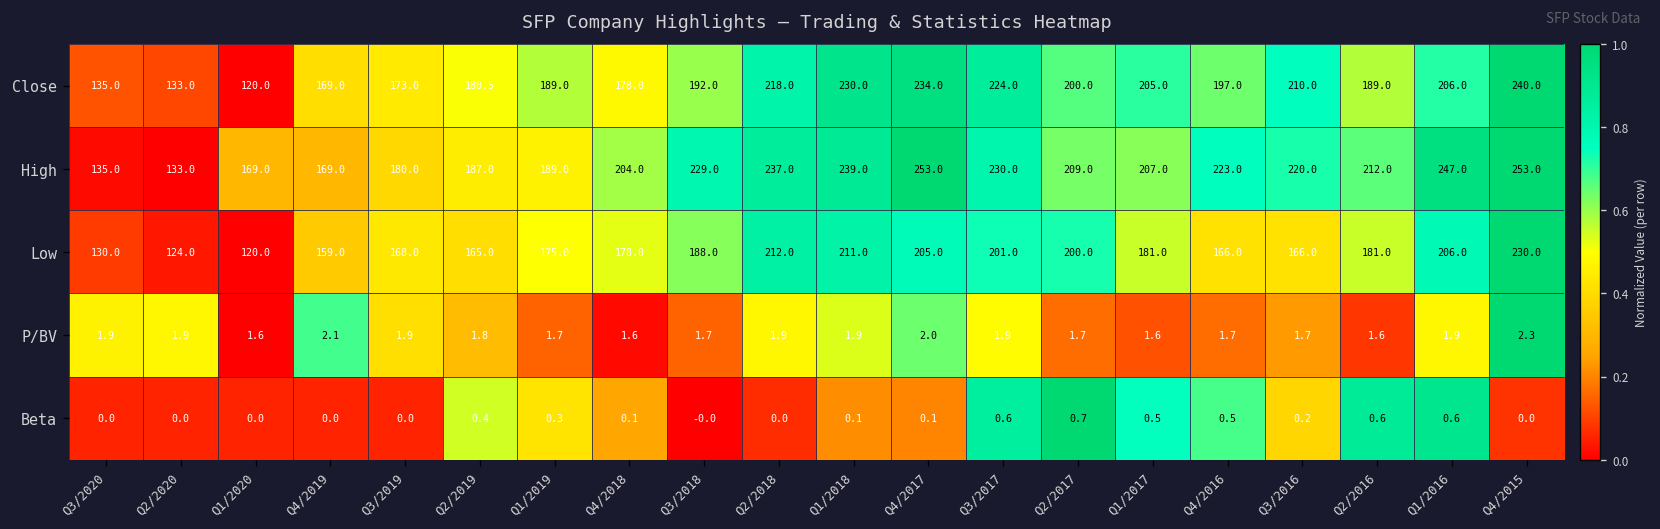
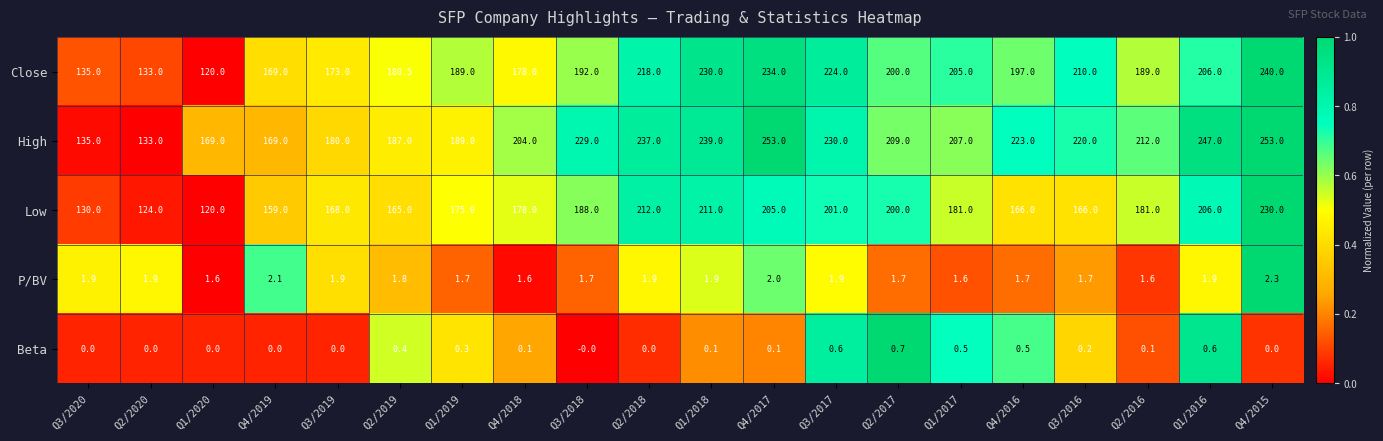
  {
    "Close": {
      "Q3/2020": 135.0,
      "Q2/2020": 133.0,
      "Q1/2020": 120.0,
      "Q4/2019": 169.0,
      "Q3/2019": 173.0,
      "Q2/2019": 180.5,
      "Q1/2019": 189.0,
      "Q4/2018": 178.0,
      "Q3/2018": 192.0,
      "Q2/2018": 218.0,
      "Q1/2018": 230.0,
      "Q4/2017": 234.0,
      "Q3/2017": 224.0,
      "Q2/2017": 200.0,
      "Q1/2017": 205.0,
      "Q4/2016": 197.0,
      "Q3/2016": 210.0,
      "Q2/2016": 189.0,
      "Q1/2016": 206.0,
      "Q4/2015": 240.0
    },
    "High": {
      "Q3/2020": 135.0,
      "Q2/2020": 133.0,
      "Q1/2020": 169.0,
      "Q4/2019": 169.0,
      "Q3/2019": 180.0,
      "Q2/2019": 187.0,
      "Q1/2019": 189.0,
      "Q4/2018": 204.0,
      "Q3/2018": 229.0,
      "Q2/2018": 237.0,
      "Q1/2018": 239.0,
      "Q4/2017": 253.0,
      "Q3/2017": 230.0,
      "Q2/2017": 209.0,
      "Q1/2017": 207.0,
      "Q4/2016": 223.0,
      "Q3/2016": 220.0,
      "Q2/2016": 212.0,
      "Q1/2016": 247.0,
      "Q4/2015": 253.0
    },
    "Low": {
      "Q3/2020": 130.0,
      "Q2/2020": 124.0,
      "Q1/2020": 120.0,
      "Q4/2019": 159.0,
      "Q3/2019": 168.0,
      "Q2/2019": 165.0,
      "Q1/2019": 175.0,
      "Q4/2018": 178.0,
      "Q3/2018": 188.0,
      "Q2/2018": 212.0,
      "Q1/2018": 211.0,
      "Q4/2017": 205.0,
      "Q3/2017": 201.0,
      "Q2/2017": 200.0,
      "Q1/2017": 181.0,
      "Q4/2016": 166.0,
      "Q3/2016": 166.0,
      "Q2/2016": 181.0,
      "Q1/2016": 206.0,
      "Q4/2015": 230.0
    },
    "P/BV": {
      "Q3/2020": 1.9,
      "Q2/2020": 1.9,
      "Q1/2020": 1.6,
      "Q4/2019": 2.1,
      "Q3/2019": 1.9,
      "Q2/2019": 1.8,
      "Q1/2019": 1.7,
      "Q4/2018": 1.6,
      "Q3/2018": 1.7,
      "Q2/2018": 1.9,
      "Q1/2018": 1.9,
      "Q4/2017": 2.0,
      "Q3/2017": 1.9,
      "Q2/2017": 1.7,
      "Q1/2017": 1.6,
      "Q4/2016": 1.7,
      "Q3/2016": 1.7,
      "Q2/2016": 1.6,
      "Q1/2016": 1.9,
      "Q4/2015": 2.3
    },
    "Beta": {
      "Q3/2020": 0.0,
      "Q2/2020": 0.0,
      "Q1/2020": 0.0,
      "Q4/2019": 0.0,
      "Q3/2019": 0.0,
      "Q2/2019": 0.4,
      "Q1/2019": 0.3,
      "Q4/2018": 0.1,
      "Q3/2018": -0.0,
      "Q2/2018": 0.0,
      "Q1/2018": 0.1,
      "Q4/2017": 0.1,
      "Q3/2017": 0.6,
      "Q2/2017": 0.7,
      "Q1/2017": 0.5,
      "Q4/2016": 0.5,
      "Q3/2016": 0.2,
-     "Q2/2016": 0.6,
+     "Q2/2016": 0.1,
      "Q1/2016": 0.6,
      "Q4/2015": 0.0
    }
  }
